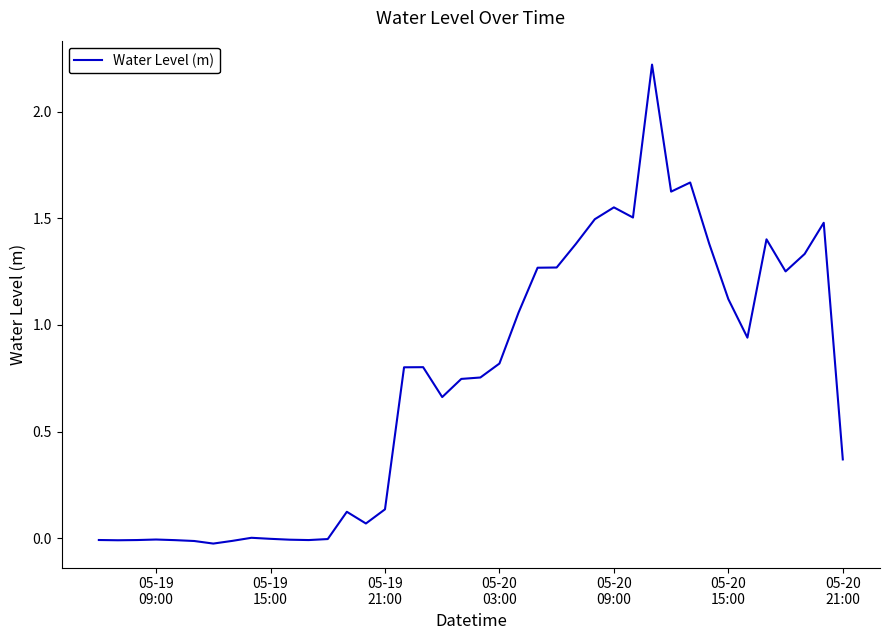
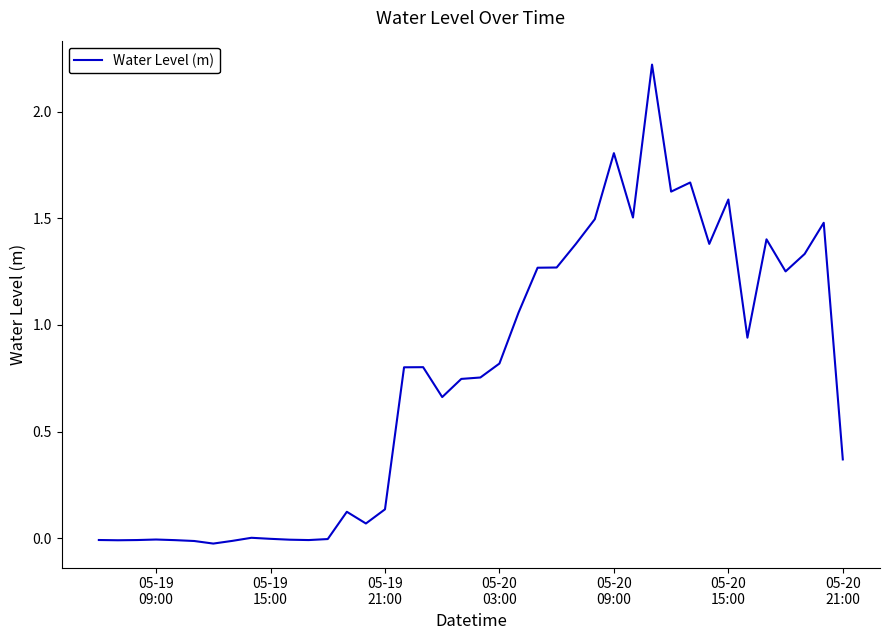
  {
    "05-19 09:00": -0.01,
    "05-19 15:00": 0.00,
    "05-19 21:00": 0.14,
    "05-20 03:00": 0.82,
-   "05-20 09:00": 1.55,
-   "05-20 15:00": 1.12,
+   "05-20 09:00": 1.81,
+   "05-20 15:00": 1.59,
    "05-20 21:00": 0.37
  }
